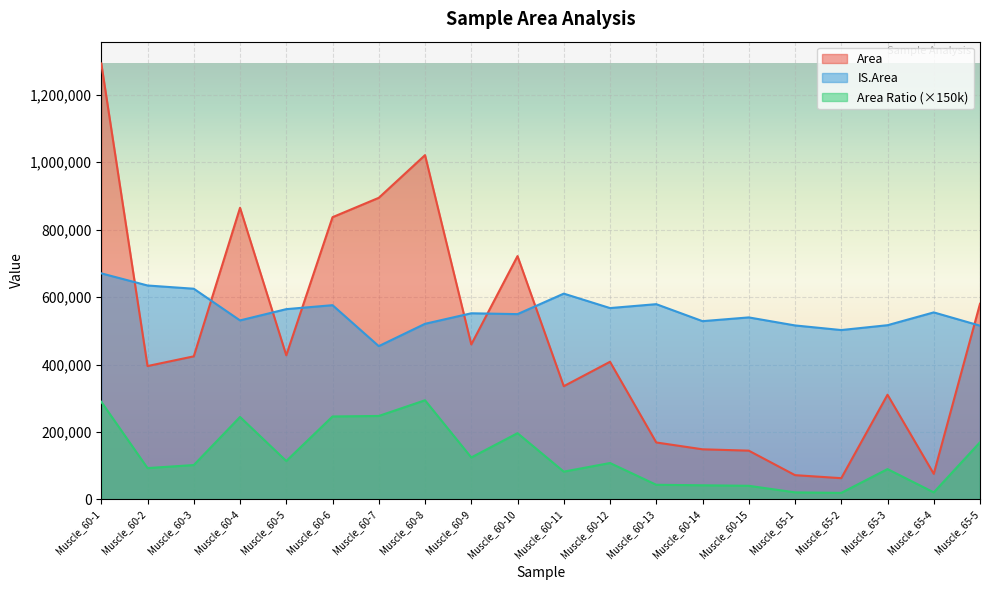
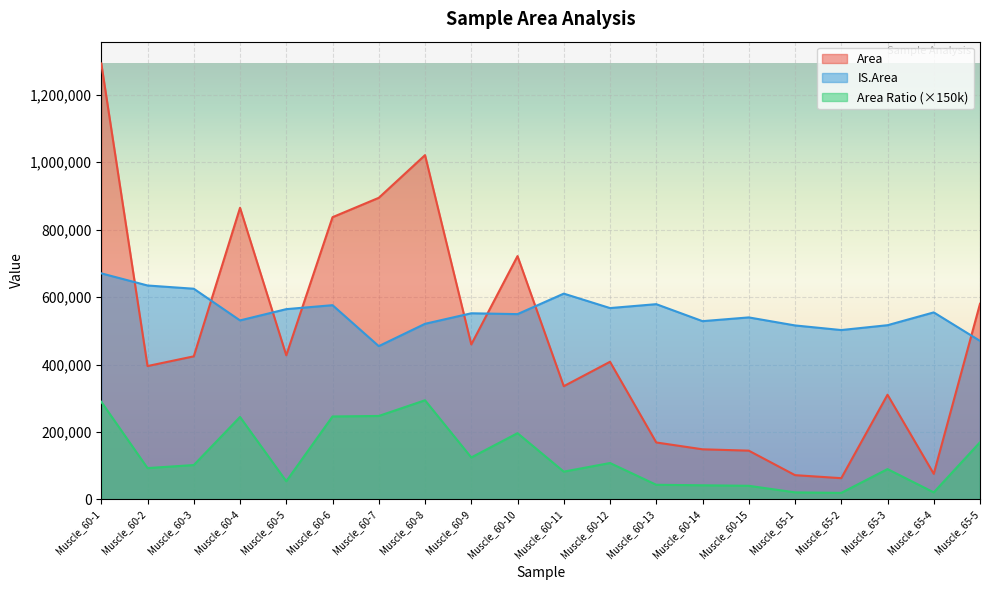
  {
    "Area": {
      "Muscle_60-1": "1,290,000",
      "Muscle_60-2": "400,000",
      "Muscle_60-3": "420,000",
      "Muscle_60-4": "860,000",
      "Muscle_60-5": "430,000",
      "Muscle_60-6": "840,000",
      "Muscle_60-7": "890,000",
      "Muscle_60-8": "1,020,000",
      "Muscle_60-9": "460,000",
      "Muscle_60-10": "720,000",
      "Muscle_60-11": "340,000",
      "Muscle_60-12": "410,000",
      "Muscle_60-13": "170,000",
      "Muscle_60-14": "150,000",
      "Muscle_60-15": "140,000",
      "Muscle_65-1": "70,000",
      "Muscle_65-2": "60,000",
      "Muscle_65-3": "310,000",
      "Muscle_65-4": "80,000",
      "Muscle_65-5": "580,000"
    },
    "IS.Area": {
      "Muscle_60-1": "670,000",
      "Muscle_60-2": "630,000",
      "Muscle_60-3": "620,000",
      "Muscle_60-4": "530,000",
      "Muscle_60-5": "560,000",
      "Muscle_60-6": "580,000",
      "Muscle_60-7": "450,000",
      "Muscle_60-8": "520,000",
      "Muscle_60-9": "550,000",
      "Muscle_60-10": "550,000",
      "Muscle_60-11": "610,000",
      "Muscle_60-12": "570,000",
      "Muscle_60-13": "580,000",
      "Muscle_60-14": "530,000",
      "Muscle_60-15": "540,000",
      "Muscle_65-1": "520,000",
      "Muscle_65-2": "500,000",
      "Muscle_65-3": "520,000",
      "Muscle_65-4": "550,000",
-     "Muscle_65-5": "520,000"
+     "Muscle_65-5": "470,000"
    },
    "Area Ratio (×150k)": {
      "Muscle_60-1": "290,000",
      "Muscle_60-2": "90,000",
      "Muscle_60-3": "100,000",
      "Muscle_60-4": "240,000",
-     "Muscle_60-5": "110,000",
+     "Muscle_60-5": "50,000",
      "Muscle_60-6": "250,000",
      "Muscle_60-7": "250,000",
      "Muscle_60-8": "290,000",
      "Muscle_60-9": "120,000",
      "Muscle_60-10": "200,000",
      "Muscle_60-11": "80,000",
      "Muscle_60-12": "110,000",
      "Muscle_60-13": "40,000",
      "Muscle_60-14": "40,000",
      "Muscle_60-15": "40,000",
      "Muscle_65-1": "20,000",
      "Muscle_65-2": "20,000",
      "Muscle_65-3": "90,000",
      "Muscle_65-4": "20,000",
      "Muscle_65-5": "170,000"
    }
  }
